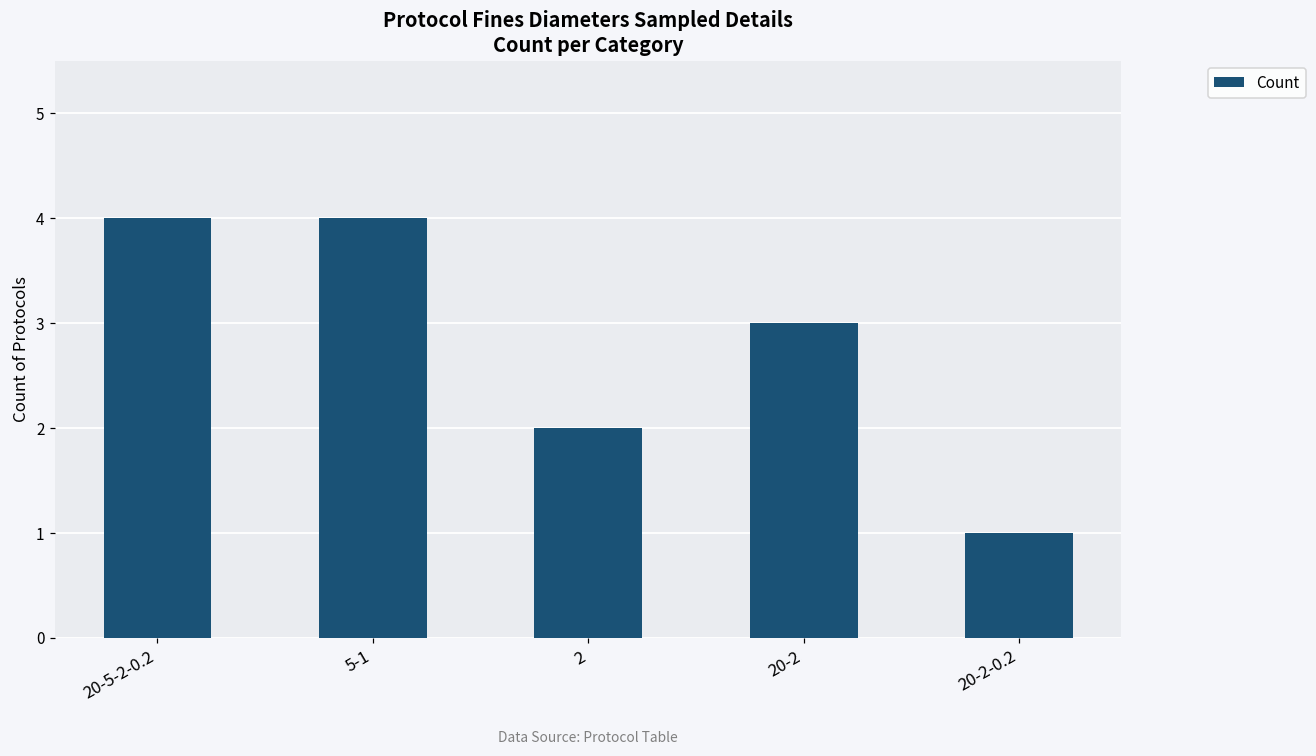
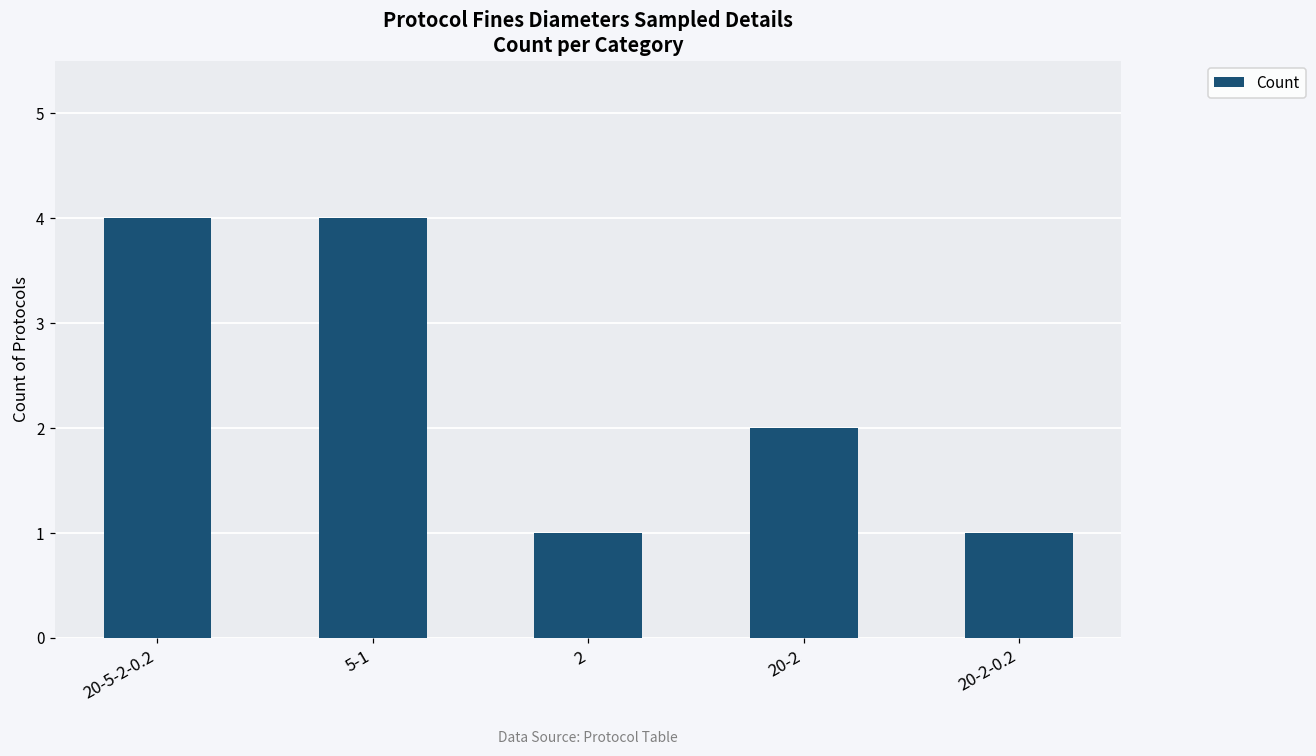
  {
    "20-5-2-0.2": 4,
    "5-1": 4,
-   "2": 2,
-   "20-2": 3,
+   "2": 1,
+   "20-2": 2,
    "20-2-0.2": 1
  }
